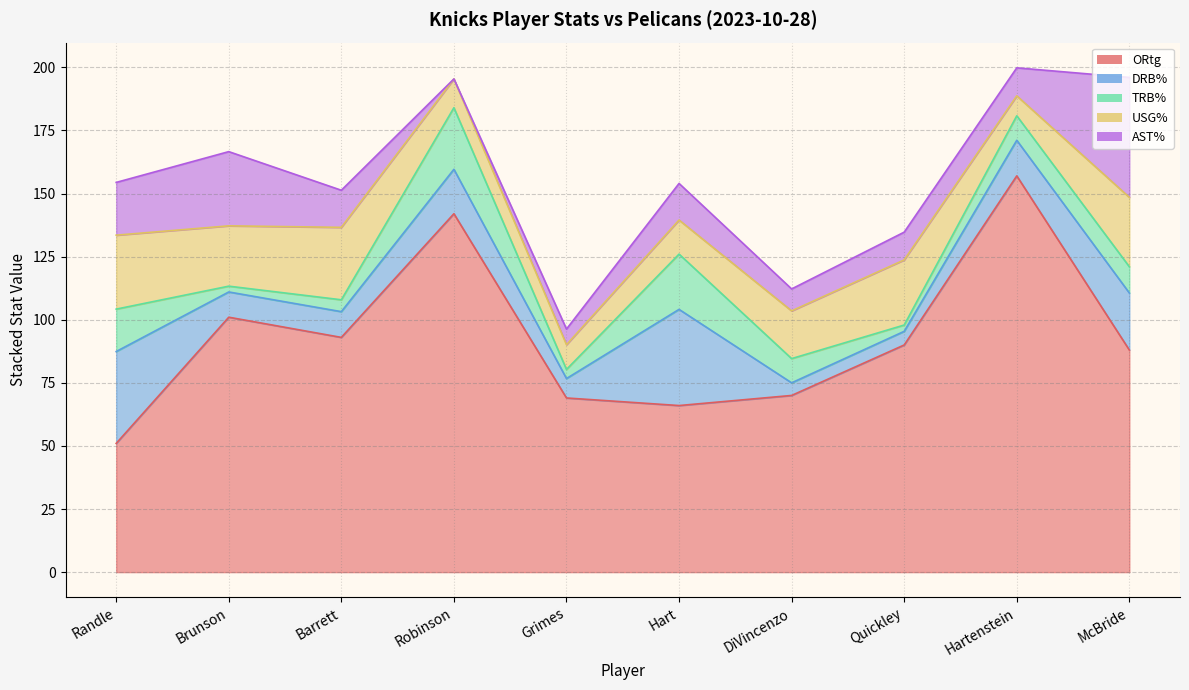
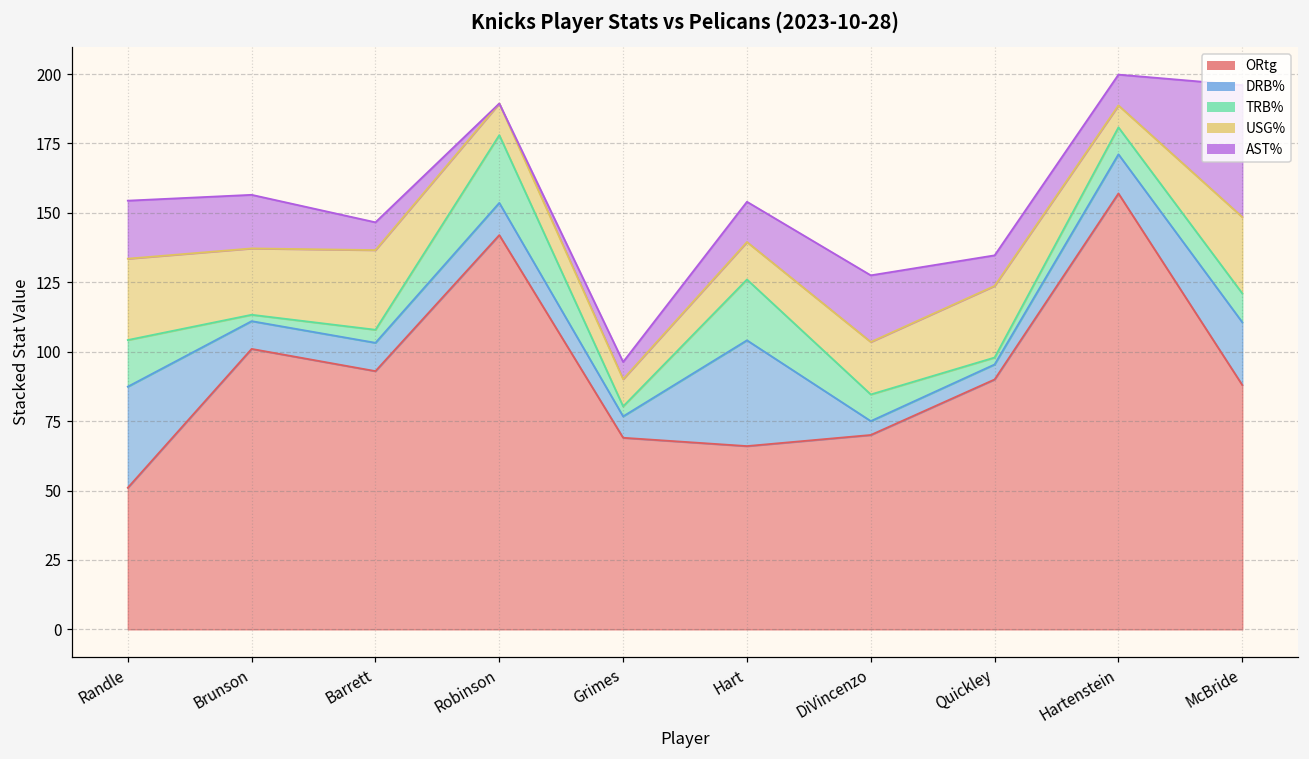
  {
    "ORtg": {
      "Randle": 51,
      "Brunson": 101,
      "Barrett": 93,
      "Robinson": 142,
      "Grimes": 69,
      "Hart": 66,
      "DiVincenzo": 70,
      "Quickley": 90,
      "Hartenstein": 157,
      "McBride": 88
    },
    "DRB%": {
      "Randle": 36,
      "Brunson": 10,
      "Barrett": 10,
-     "Robinson": 18,
+     "Robinson": 12,
      "Grimes": 8,
      "Hart": 38,
      "DiVincenzo": 5,
      "Quickley": 5,
      "Hartenstein": 14,
      "McBride": 23
    },
    "TRB%": {
      "Randle": 17,
      "Brunson": 2,
      "Barrett": 5,
      "Robinson": 24,
      "Grimes": 4,
      "Hart": 22,
      "DiVincenzo": 10,
      "Quickley": 3,
      "Hartenstein": 10,
      "McBride": 10
    },
    "USG%": {
      "Randle": 29,
      "Brunson": 24,
      "Barrett": 29,
      "Grimes": 10,
      "Hart": 14,
      "DiVincenzo": 19,
      "Quickley": 26,
      "Hartenstein": 8,
      "McBride": 28
    },
    "AST%": {
      "Randle": 21,
-     "Brunson": 29,
-     "Barrett": 15,
+     "Brunson": 19,
+     "Barrett": 10,
      "Grimes": 6,
      "Hart": 15,
-     "DiVincenzo": 9,
+     "DiVincenzo": 24,
      "Quickley": 11,
      "Hartenstein": 11
    }
  }
